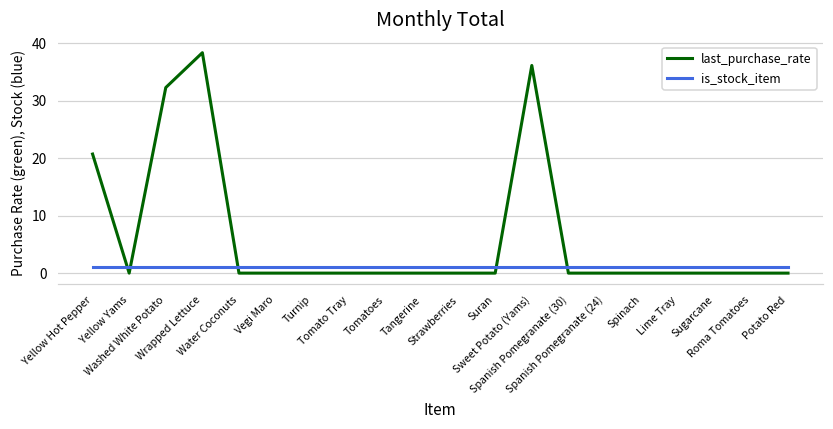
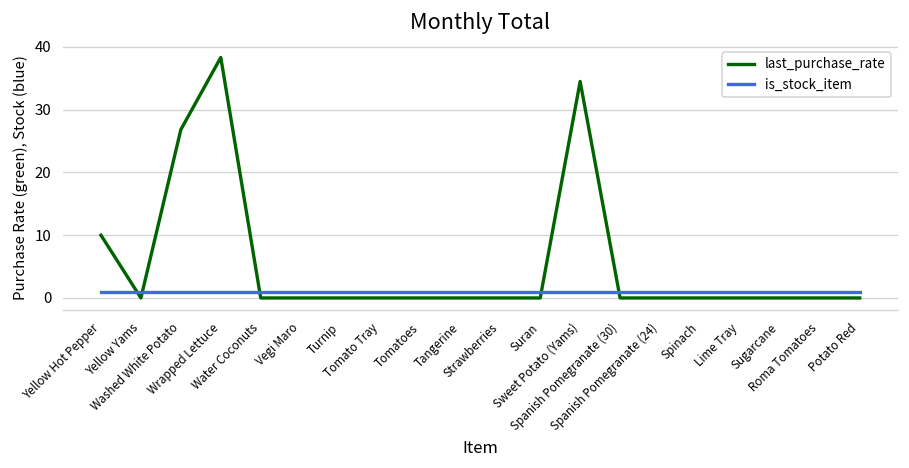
  {
    "last_purchase_rate": {
-     "Yellow Hot Pepper": 21,
+     "Yellow Hot Pepper": 10,
      "Yellow Yams": 0,
-     "Washed White Potato": 32,
+     "Washed White Potato": 27,
      "Wrapped Lettuce": 38,
      "Water Coconuts": 0,
      "Vegi Maro": 0,
      "Turnip": 0,
      "Tomato Tray": 0,
      "Tomatoes": 0,
      "Tangerine": 0,
      "Strawberries": 0,
      "Suran": 0,
-     "Sweet Potato (Yams)": 36,
+     "Sweet Potato (Yams)": 35,
      "Spanish Pomegranate (30)": 0,
      "Spanish Pomegranate (24)": 0,
      "Spinach": 0,
      "Lime Tray": 0,
      "Sugarcane": 0,
      "Roma Tomatoes": 0,
      "Potato Red": 0
    },
    "is_stock_item": {
      "Yellow Hot Pepper": 1,
      "Yellow Yams": 1,
      "Washed White Potato": 1,
      "Wrapped Lettuce": 1,
      "Water Coconuts": 1,
      "Vegi Maro": 1,
      "Turnip": 1,
      "Tomato Tray": 1,
      "Tomatoes": 1,
      "Tangerine": 1,
      "Strawberries": 1,
      "Suran": 1,
      "Sweet Potato (Yams)": 1,
      "Spanish Pomegranate (30)": 1,
      "Spanish Pomegranate (24)": 1,
      "Spinach": 1,
      "Lime Tray": 1,
      "Sugarcane": 1,
      "Roma Tomatoes": 1,
      "Potato Red": 1
    }
  }
